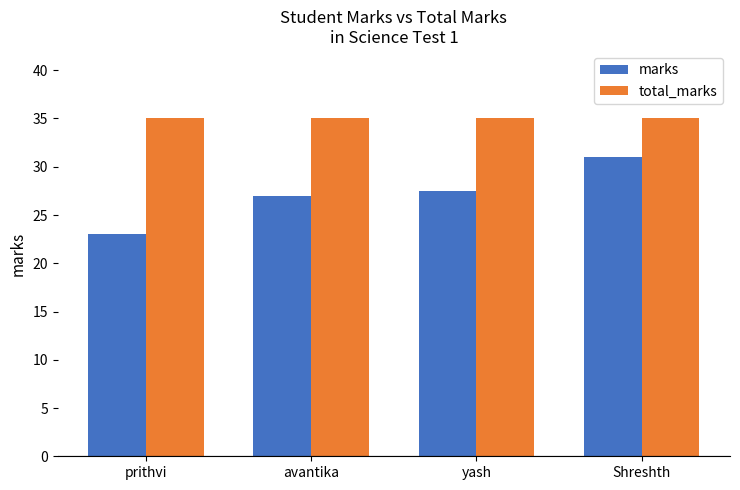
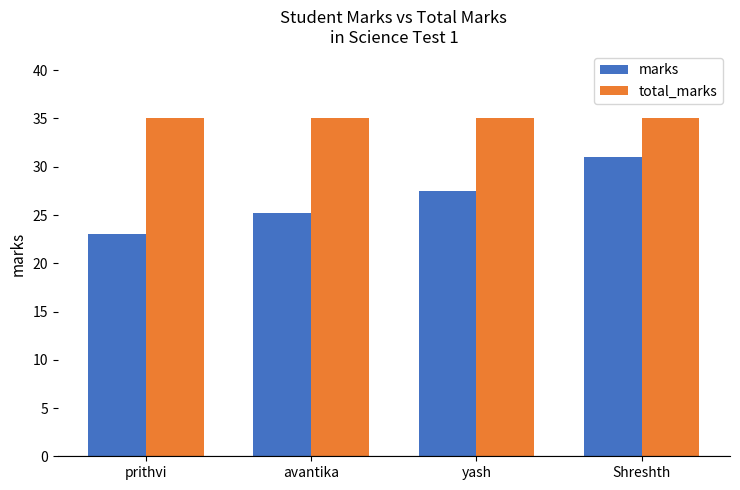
  {
    "marks": {
      "prithvi": 23,
-     "avantika": 27,
+     "avantika": 25,
      "yash": 28,
      "Shreshth": 31
    },
    "total_marks": {
      "prithvi": 35,
      "avantika": 35,
      "yash": 35,
      "Shreshth": 35
    }
  }
